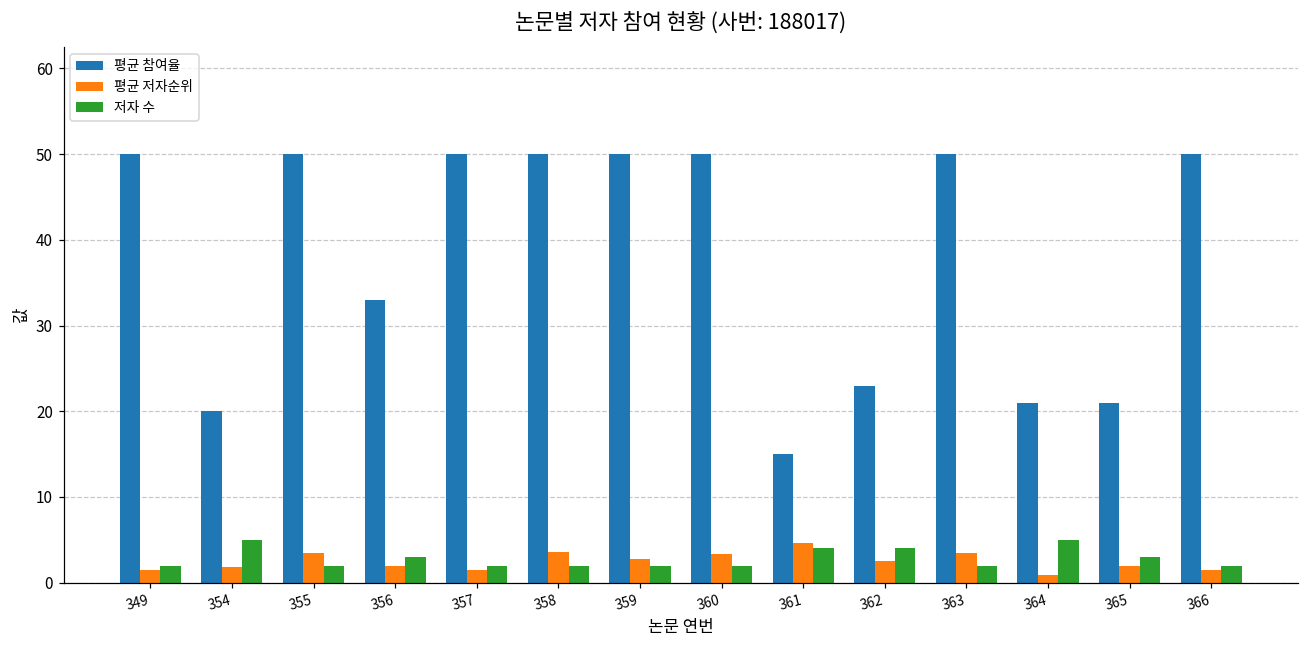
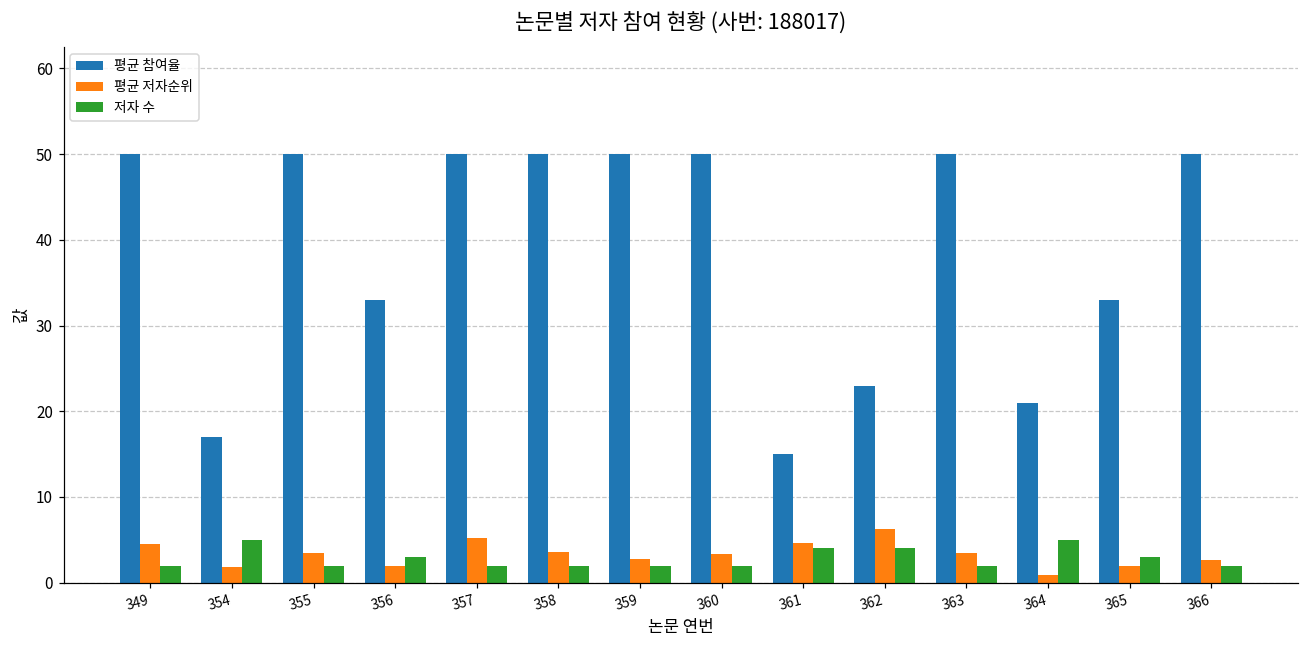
  {
    "평균 참여율": {
      "349": 50,
-     "354": 20,
+     "354": 17,
      "355": 50,
      "356": 33,
      "357": 50,
      "358": 50,
      "359": 50,
      "360": 50,
      "361": 15,
      "362": 23,
      "363": 50,
      "364": 21,
-     "365": 21,
+     "365": 33,
      "366": 50
    },
    "평균 저자순위": {
-     "349": 2,
+     "349": 5,
      "354": 2,
      "355": 4,
      "356": 2,
-     "357": 2,
+     "357": 5,
      "358": 4,
      "359": 3,
      "360": 3,
      "361": 5,
-     "362": 3,
+     "362": 6,
      "363": 4,
      "364": 1,
      "365": 2,
-     "366": 2
+     "366": 3
    },
    "저자 수": {
      "349": 2,
      "354": 5,
      "355": 2,
      "356": 3,
      "357": 2,
      "358": 2,
      "359": 2,
      "360": 2,
      "361": 4,
      "362": 4,
      "363": 2,
      "364": 5,
      "365": 3,
      "366": 2
    }
  }
